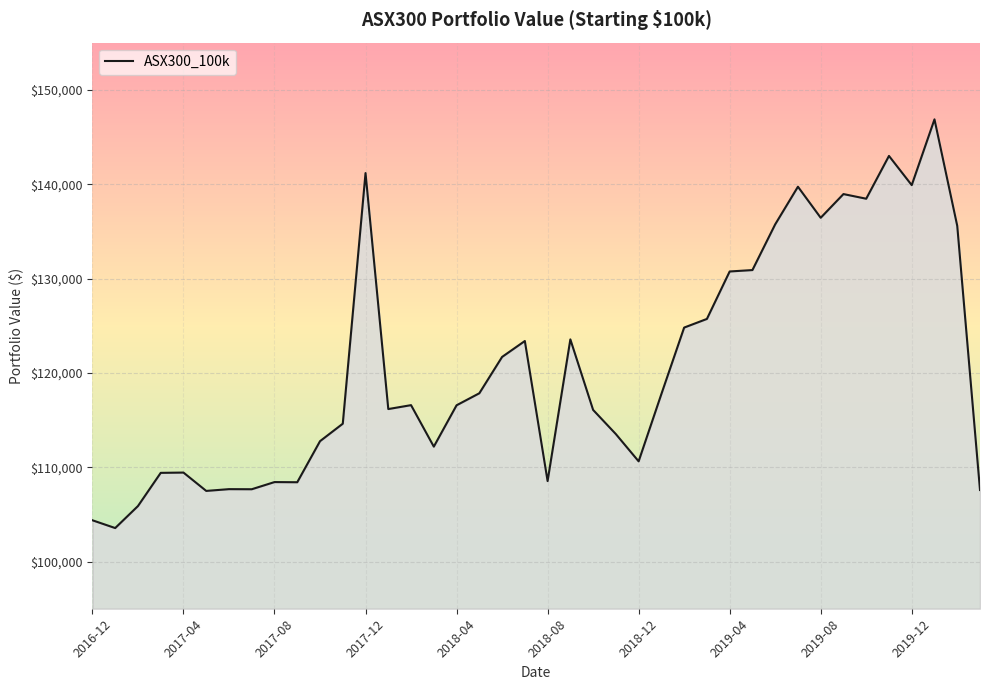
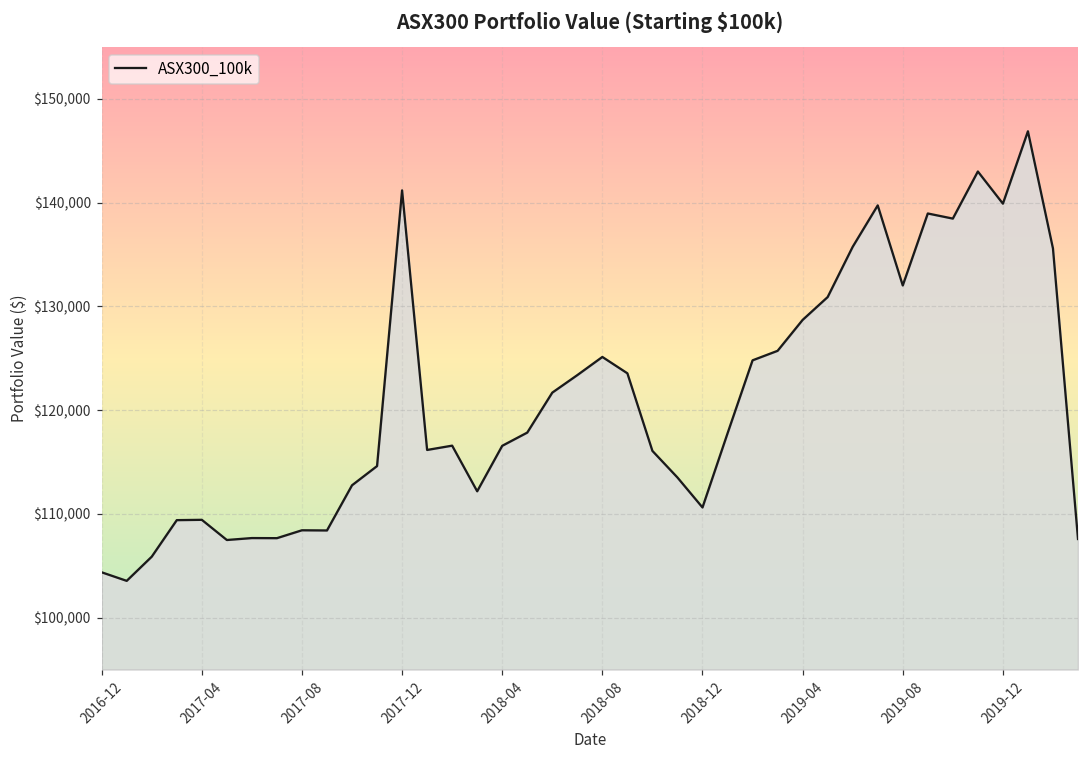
  {
    "2016-12": "$104,000",
    "2017-04": "$109,000",
    "2017-08": "$108,000",
    "2017-12": "$141,000",
    "2018-04": "$117,000",
-   "2018-08": "$109,000",
+   "2018-08": "$125,000",
    "2018-12": "$111,000",
-   "2019-04": "$131,000",
-   "2019-08": "$136,000",
+   "2019-04": "$129,000",
+   "2019-08": "$132,000",
    "2019-12": "$140,000"
  }
